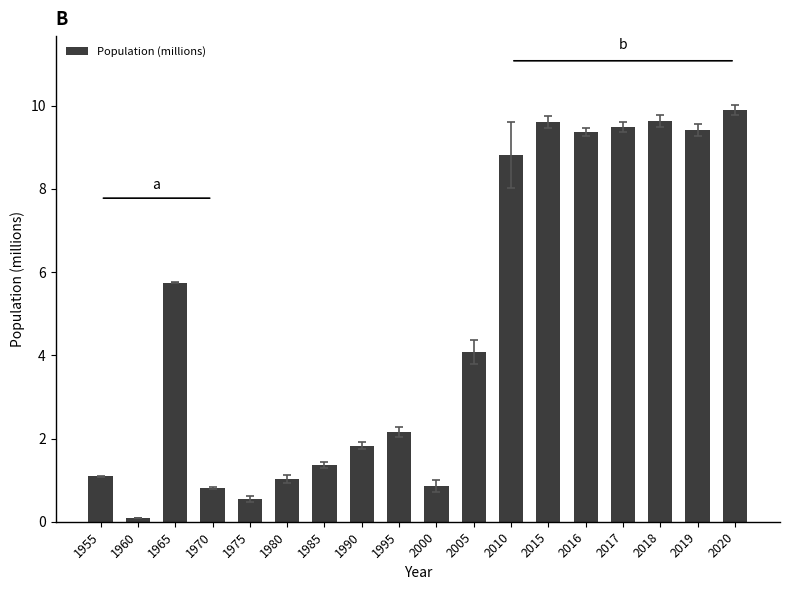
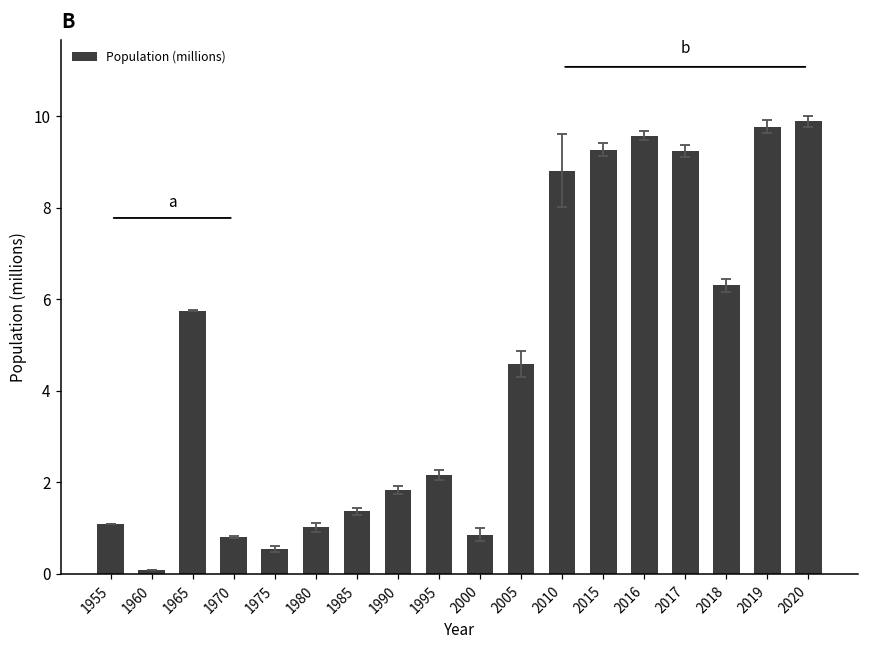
  {
    "Population (millions)": {
      "1955": 1.1,
      "1960": 0.1,
      "1965": 5.7,
      "1970": 0.8,
      "1975": 0.5,
      "1980": 1.0,
      "1985": 1.4,
      "1990": 1.8,
      "1995": 2.2,
      "2000": 0.9,
-     "2005": 4.1,
+     "2005": 4.6,
      "2010": 8.8,
-     "2015": 9.6,
-     "2016": 9.4,
-     "2017": 9.5,
-     "2018": 9.6,
-     "2019": 9.4,
+     "2015": 9.3,
+     "2016": 9.6,
+     "2017": 9.2,
+     "2018": 6.3,
+     "2019": 9.8,
      "2020": 9.9
    }
  }
